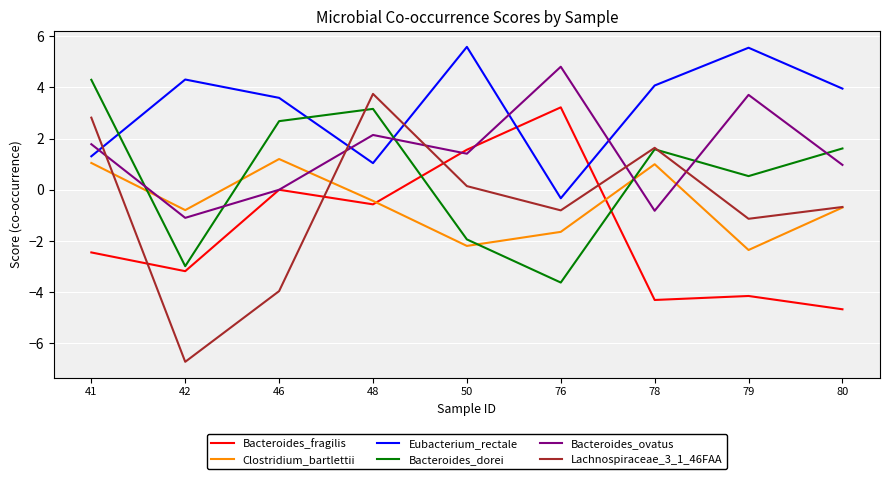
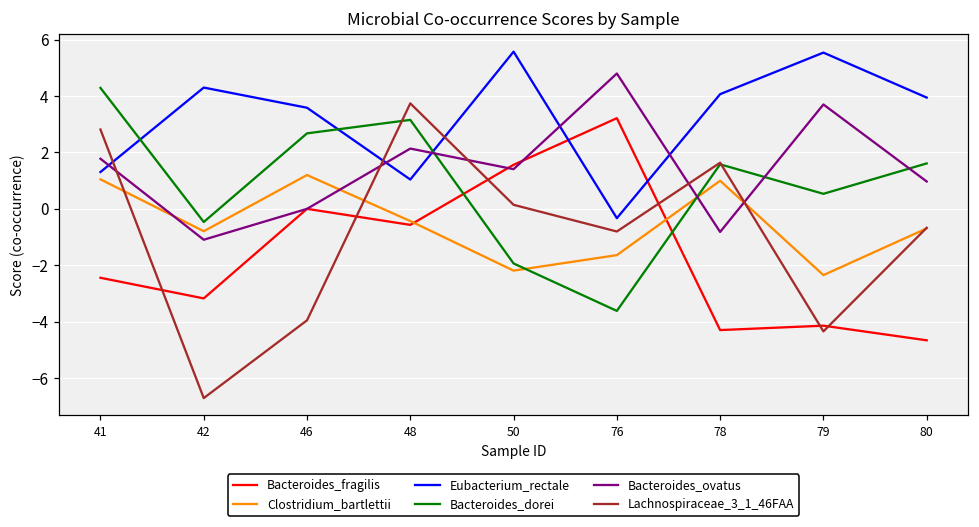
  {
    "Bacteroides_fragilis": {
      "41": -2.4,
      "42": -3.2,
      "48": -0.6,
      "50": 1.6,
      "76": 3.2,
      "78": -4.3,
      "79": -4.1,
      "80": -4.7
    },
    "Clostridium_bartlettii": {
      "41": 1.0,
      "42": -0.8,
      "46": 1.2,
      "48": -0.4,
      "50": -2.2,
      "76": -1.6,
      "78": 1.0,
      "79": -2.4
    },
    "Eubacterium_rectale": {
      "41": 1.3,
      "42": 4.3,
      "46": 3.6,
      "48": 1.0,
      "50": 5.6,
      "76": -0.3,
      "78": 4.1,
      "79": 5.5,
      "80": 3.9
    },
    "Bacteroides_dorei": {
      "41": 4.3,
-     "42": -3.0,
+     "42": -0.5,
      "46": 2.7,
      "48": 3.2,
      "50": -1.9,
      "76": -3.6,
      "79": 0.5,
      "80": 1.6
    },
    "Bacteroides_ovatus": {
      "41": 1.8,
      "42": -1.1,
      "48": 2.1,
      "50": 1.4,
      "76": 4.8,
      "78": -0.8,
      "79": 3.7,
      "80": 1.0
    },
    "Lachnospiraceae_3_1_46FAA": {
      "41": 2.8,
      "42": -6.7,
      "46": -4.0,
      "48": 3.7,
      "50": 0.1,
      "76": -0.8,
-     "79": -1.1
+     "79": -4.3
    }
  }
